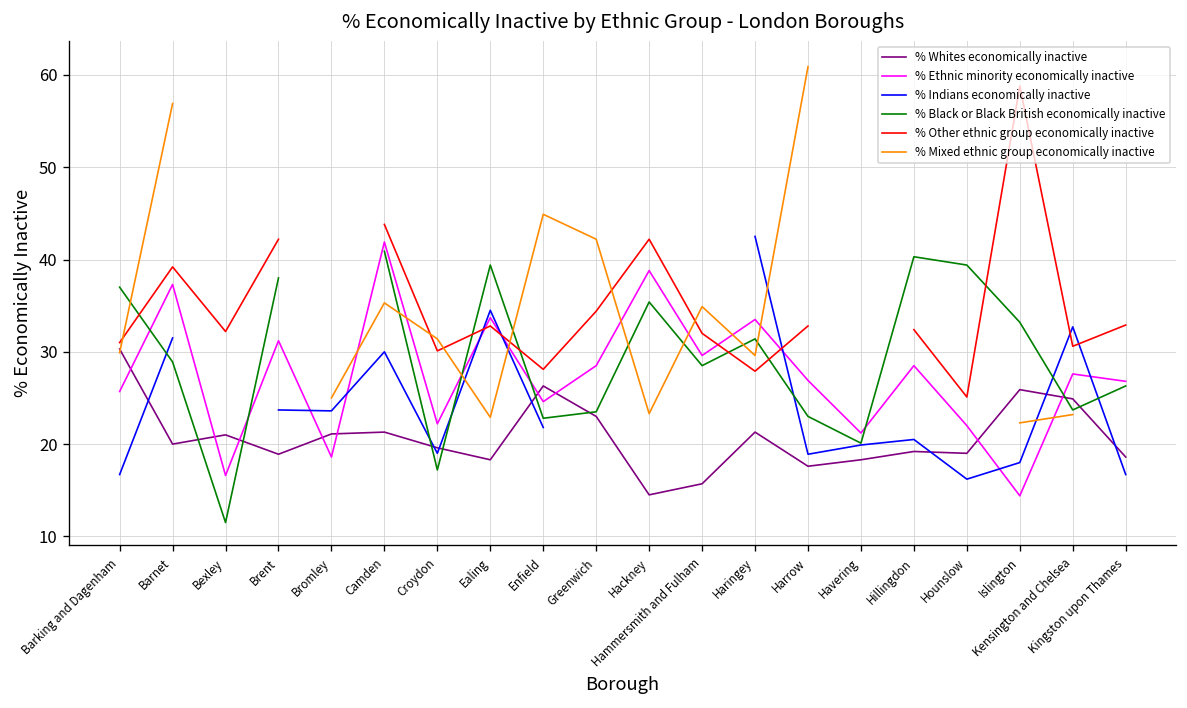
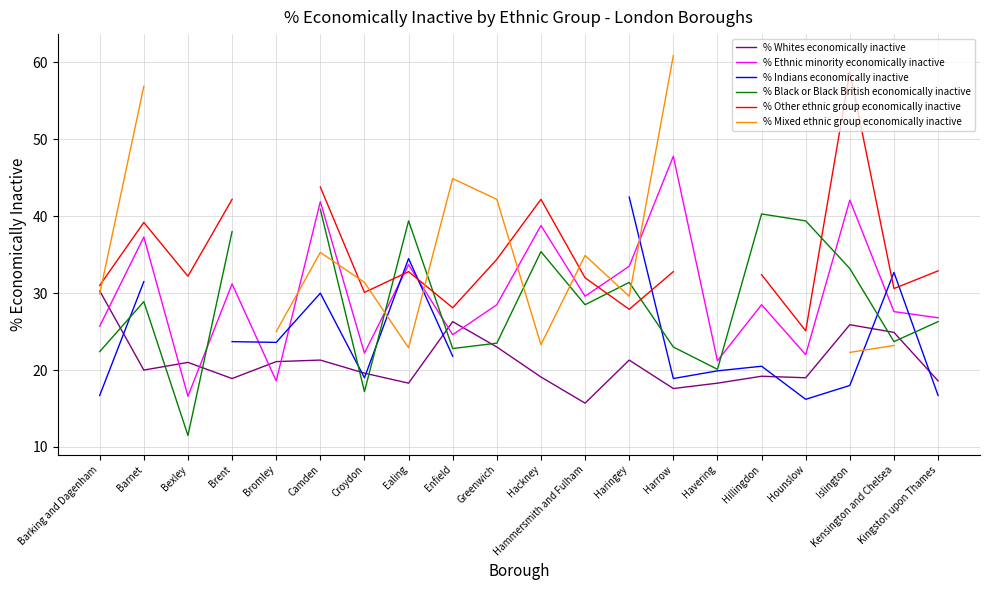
  {
    "% Whites economically inactive": {
      "Barking and Dagenham": 30,
      "Barnet": 20,
      "Bexley": 21,
      "Brent": 19,
      "Bromley": 21,
      "Camden": 21,
      "Croydon": 20,
      "Ealing": 18,
      "Enfield": 26,
      "Greenwich": 23,
-     "Hackney": 15,
+     "Hackney": 19,
      "Hammersmith and Fulham": 16,
      "Haringey": 21,
      "Harrow": 18,
      "Havering": 18,
      "Hillingdon": 19,
      "Hounslow": 19,
      "Islington": 26,
      "Kensington and Chelsea": 25,
      "Kingston upon Thames": 19
    },
    "% Ethnic minority economically inactive": {
      "Barking and Dagenham": 26,
      "Barnet": 37,
      "Bexley": 17,
      "Brent": 31,
      "Bromley": 19,
      "Camden": 42,
      "Croydon": 22,
      "Ealing": 34,
      "Enfield": 25,
      "Greenwich": 29,
      "Hackney": 39,
      "Hammersmith and Fulham": 30,
      "Haringey": 34,
-     "Harrow": 27,
+     "Harrow": 48,
      "Havering": 21,
      "Hillingdon": 29,
      "Hounslow": 22,
-     "Islington": 14,
+     "Islington": 42,
      "Kensington and Chelsea": 28,
      "Kingston upon Thames": 27
    },
    "% Indians economically inactive": {
      "Barking and Dagenham": 17,
      "Barnet": 32,
      "Brent": 24,
      "Bromley": 24,
      "Camden": 30,
      "Croydon": 19,
      "Ealing": 35,
      "Enfield": 22,
      "Hackney": 61,
      "Haringey": 43,
      "Harrow": 19,
      "Hillingdon": 21,
      "Hounslow": 16,
      "Islington": 18,
      "Kensington and Chelsea": 33,
      "Kingston upon Thames": 17
    },
    "% Black or Black British economically inactive": {
-     "Barking and Dagenham": 37,
+     "Barking and Dagenham": 22,
      "Barnet": 29,
      "Bexley": 12,
      "Brent": 38,
      "Camden": 41,
      "Croydon": 17,
      "Ealing": 39,
      "Enfield": 23,
      "Greenwich": 24,
      "Hackney": 35,
      "Hammersmith and Fulham": 29,
      "Haringey": 31,
      "Harrow": 23,
      "Hillingdon": 40,
      "Hounslow": 39,
      "Islington": 33,
      "Kensington and Chelsea": 24,
      "Kingston upon Thames": 26
    },
    "% Other ethnic group economically inactive": {
      "Barking and Dagenham": 31,
      "Barnet": 39,
      "Bexley": 32,
      "Brent": 42,
      "Camden": 44,
      "Croydon": 30,
      "Ealing": 33,
      "Enfield": 28,
      "Greenwich": 34,
      "Hackney": 42,
      "Hammersmith and Fulham": 32,
      "Haringey": 28,
      "Harrow": 33,
      "Hillingdon": 32,
      "Hounslow": 25,
      "Kensington and Chelsea": 31,
      "Kingston upon Thames": 33
    },
    "% Mixed ethnic group economically inactive": {
      "Barking and Dagenham": 30,
      "Barnet": 57,
      "Bromley": 25,
      "Camden": 35,
      "Croydon": 31,
      "Ealing": 23,
      "Enfield": 45,
      "Greenwich": 42,
      "Hackney": 23,
      "Hammersmith and Fulham": 35,
      "Haringey": 30,
      "Harrow": 61,
      "Hillingdon": 30,
      "Islington": 22,
      "Kensington and Chelsea": 23
    }
  }
